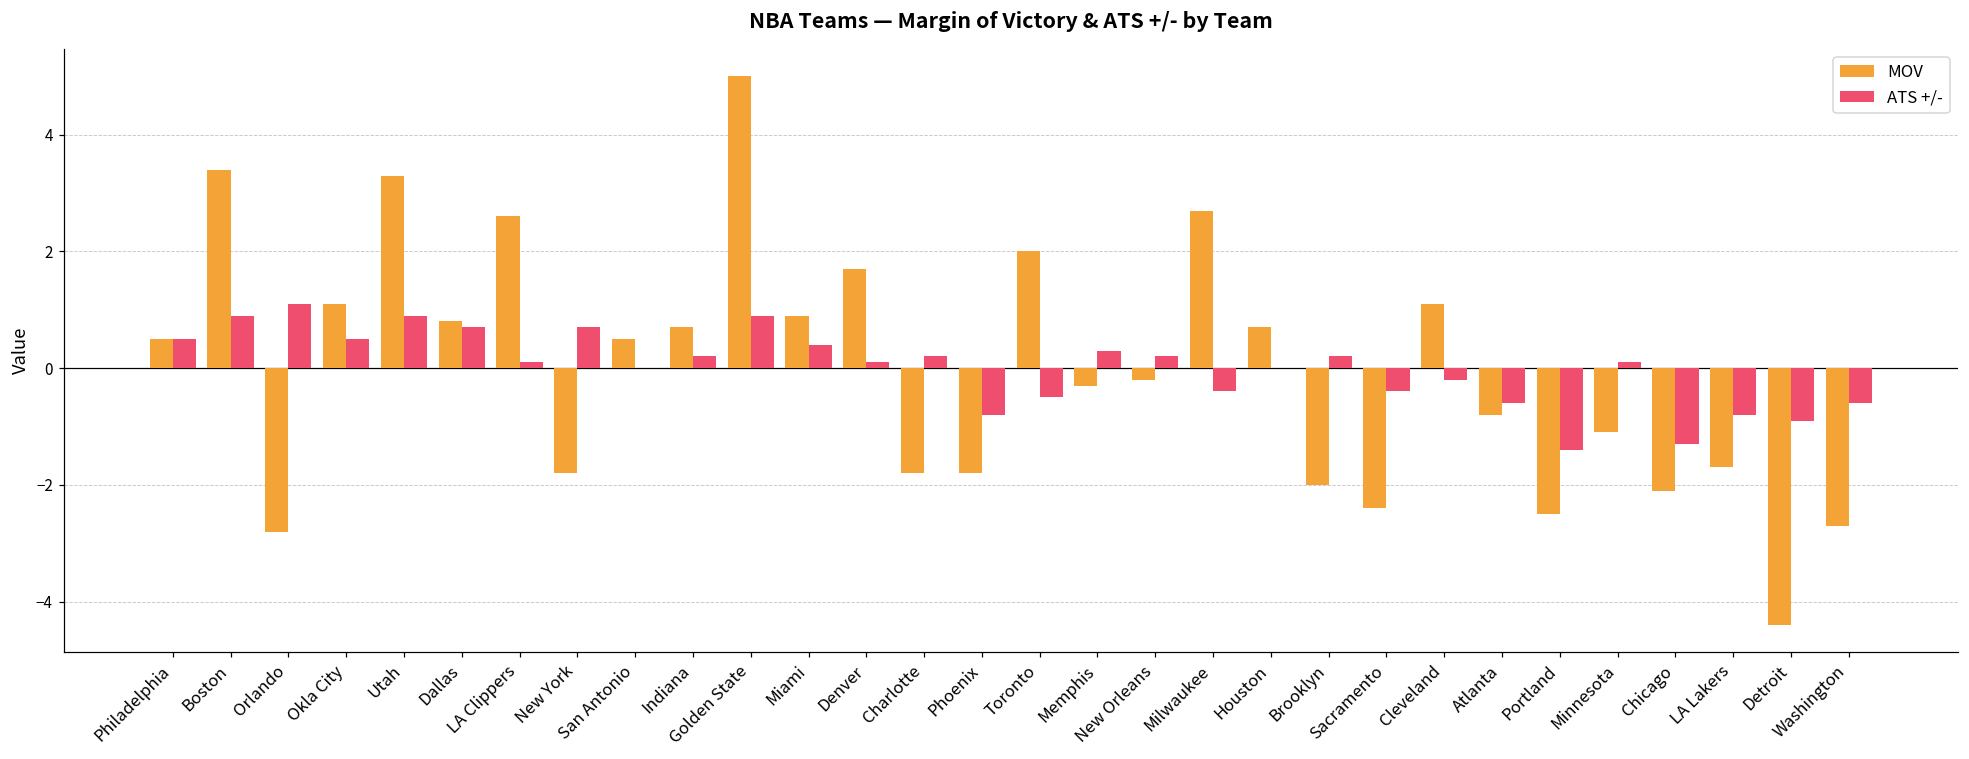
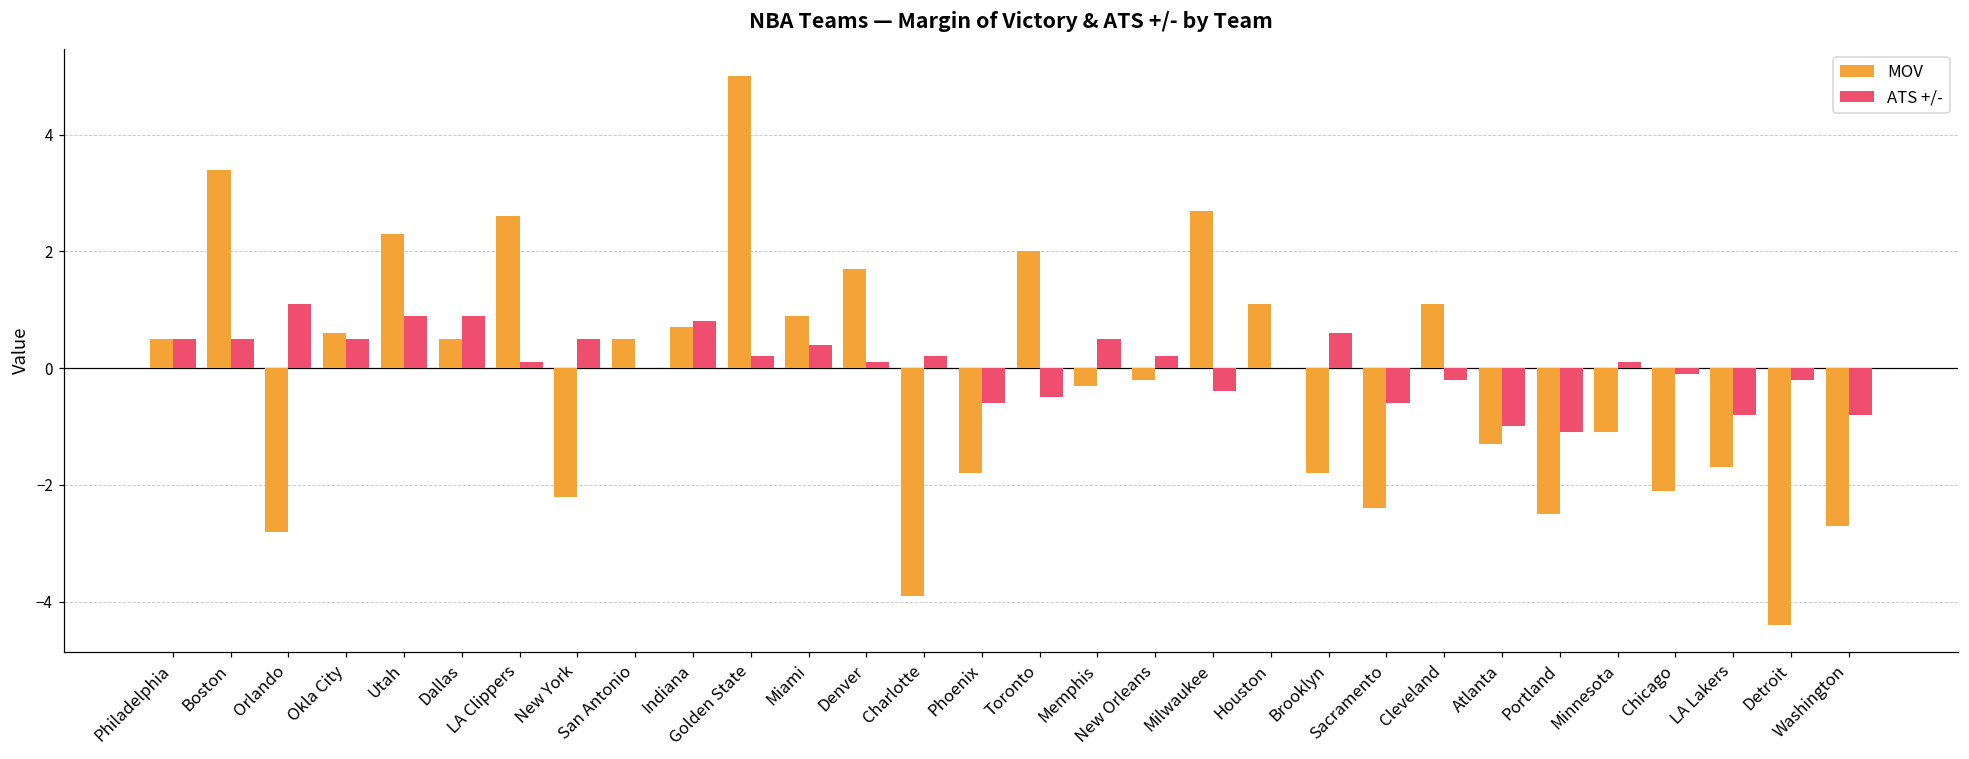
  {
    "MOV": {
      "Philadelphia": 0.5,
      "Boston": 3.4,
      "Orlando": -2.8,
-     "Okla City": 1.1,
-     "Utah": 3.3,
-     "Dallas": 0.8,
+     "Okla City": 0.6,
+     "Utah": 2.3,
+     "Dallas": 0.5,
      "LA Clippers": 2.6,
-     "New York": -1.8,
+     "New York": -2.2,
      "San Antonio": 0.5,
      "Indiana": 0.7,
      "Golden State": 5.0,
      "Miami": 0.9,
      "Denver": 1.7,
-     "Charlotte": -1.8,
+     "Charlotte": -3.9,
      "Phoenix": -1.8,
      "Toronto": 2.0,
      "Memphis": -0.3,
      "New Orleans": -0.2,
      "Milwaukee": 2.7,
-     "Houston": 0.7,
-     "Brooklyn": -2.0,
+     "Houston": 1.1,
+     "Brooklyn": -1.8,
      "Sacramento": -2.4,
      "Cleveland": 1.1,
-     "Atlanta": -0.8,
+     "Atlanta": -1.3,
      "Portland": -2.5,
      "Minnesota": -1.1,
      "Chicago": -2.1,
      "LA Lakers": -1.7,
      "Detroit": -4.4,
      "Washington": -2.7
    },
    "ATS +/-": {
      "Philadelphia": 0.5,
-     "Boston": 0.9,
+     "Boston": 0.5,
      "Orlando": 1.1,
      "Okla City": 0.5,
      "Utah": 0.9,
-     "Dallas": 0.7,
+     "Dallas": 0.9,
      "LA Clippers": 0.1,
-     "New York": 0.7,
+     "New York": 0.5,
      "San Antonio": 0.0,
-     "Indiana": 0.2,
-     "Golden State": 0.9,
+     "Indiana": 0.8,
+     "Golden State": 0.2,
      "Miami": 0.4,
      "Denver": 0.1,
      "Charlotte": 0.2,
-     "Phoenix": -0.8,
+     "Phoenix": -0.6,
      "Toronto": -0.5,
-     "Memphis": 0.3,
+     "Memphis": 0.5,
      "New Orleans": 0.2,
      "Milwaukee": -0.4,
      "Houston": 0.0,
-     "Brooklyn": 0.2,
-     "Sacramento": -0.4,
+     "Brooklyn": 0.6,
+     "Sacramento": -0.6,
      "Cleveland": -0.2,
-     "Atlanta": -0.6,
-     "Portland": -1.4,
+     "Atlanta": -1.0,
+     "Portland": -1.1,
      "Minnesota": 0.1,
-     "Chicago": -1.3,
+     "Chicago": -0.1,
      "LA Lakers": -0.8,
-     "Detroit": -0.9,
-     "Washington": -0.6
+     "Detroit": -0.2,
+     "Washington": -0.8
    }
  }
